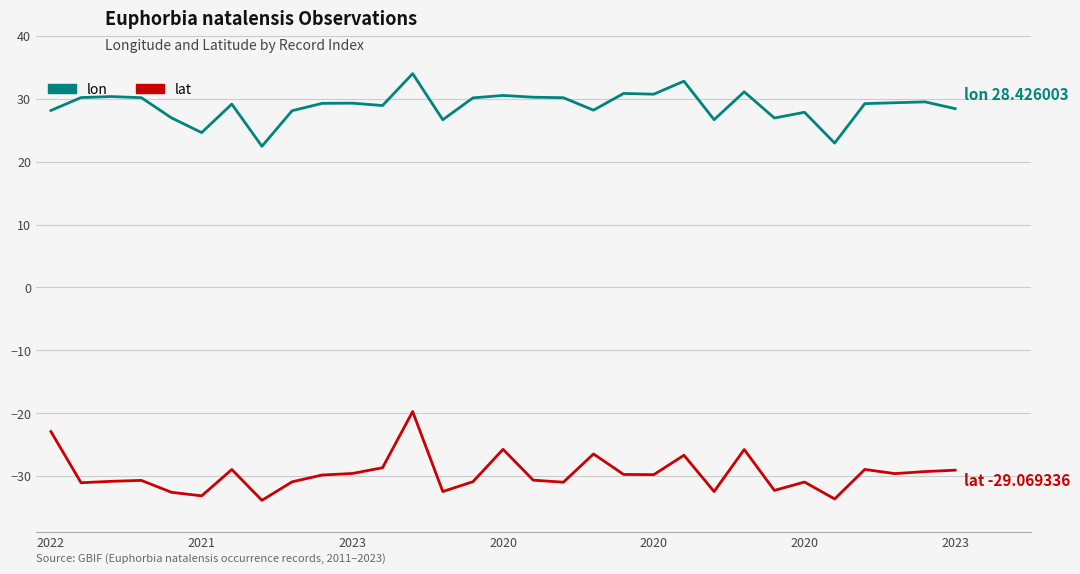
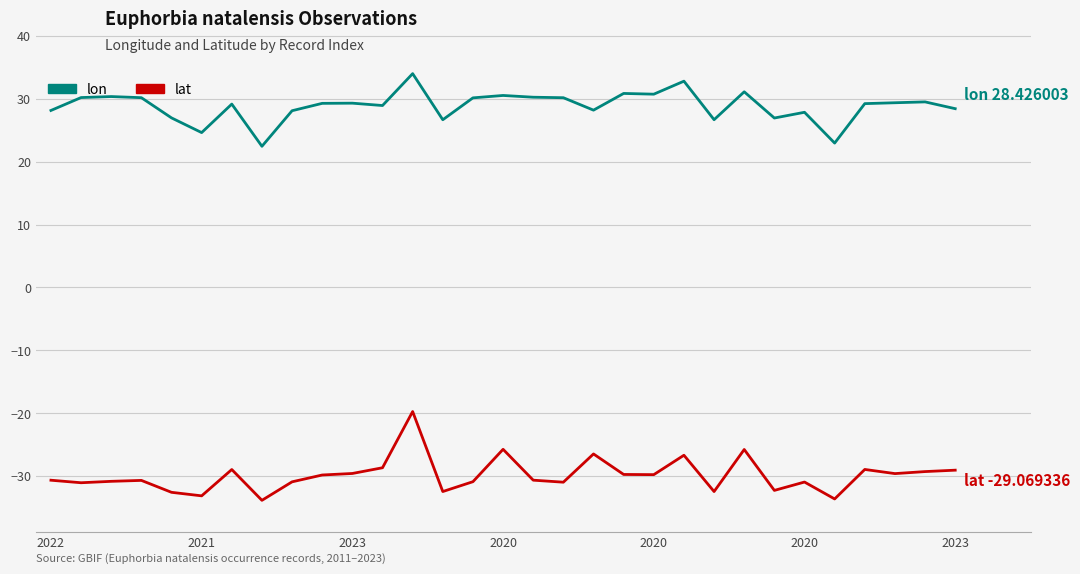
  {
    "lon": {
      "2022": 28,
      "2021": 25
    },
    "lat": {
-     "2022": -23,
+     "2022": -31,
      "2021": -33
    }
  }
